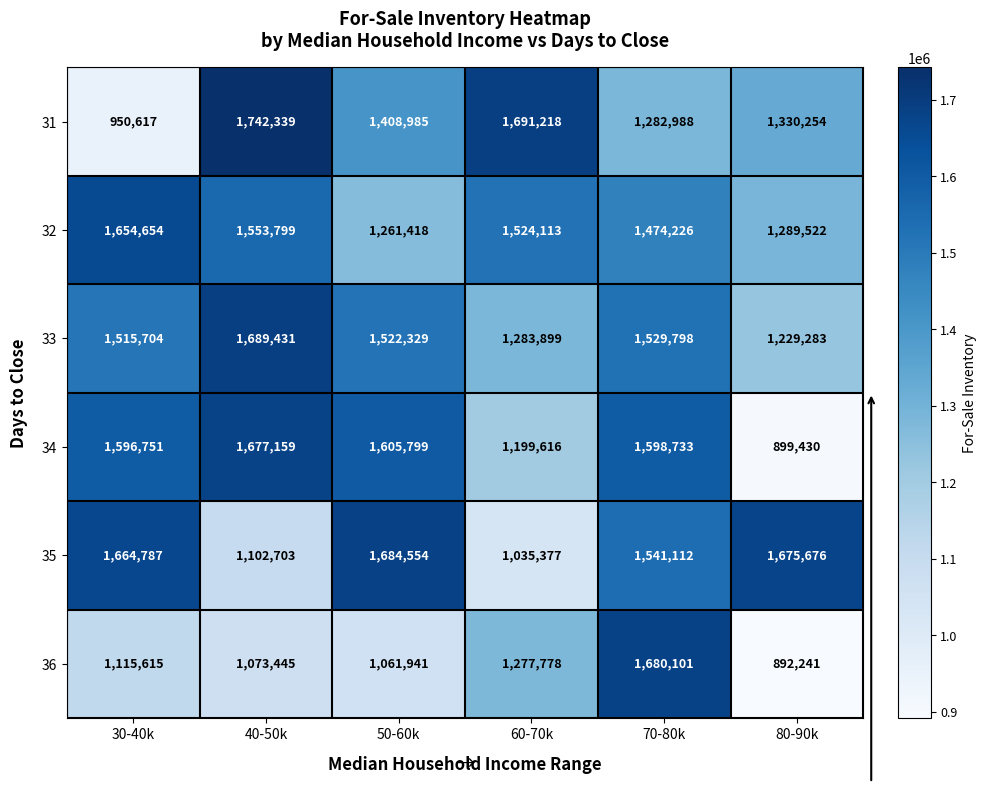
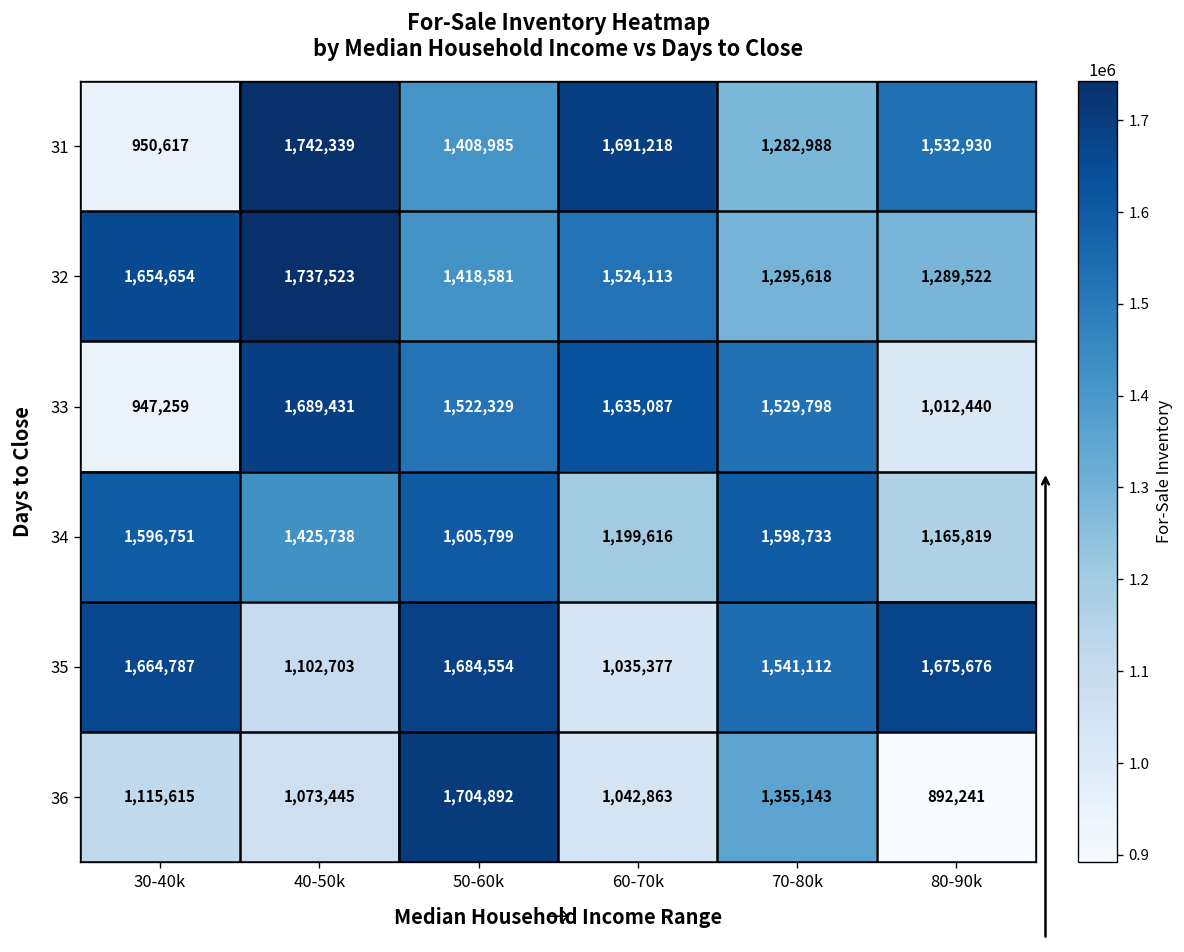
  {
    "31": {
      "30-40k": "950,617",
      "40-50k": "1,742,339",
      "50-60k": "1,408,985",
      "60-70k": "1,691,218",
      "70-80k": "1,282,988",
-     "80-90k": "1,330,254"
+     "80-90k": "1,532,930"
    },
    "32": {
      "30-40k": "1,654,654",
-     "40-50k": "1,553,799",
-     "50-60k": "1,261,418",
+     "40-50k": "1,737,523",
+     "50-60k": "1,418,581",
      "60-70k": "1,524,113",
-     "70-80k": "1,474,226",
+     "70-80k": "1,295,618",
      "80-90k": "1,289,522"
    },
    "33": {
-     "30-40k": "1,515,704",
+     "30-40k": "947,259",
      "40-50k": "1,689,431",
      "50-60k": "1,522,329",
-     "60-70k": "1,283,899",
+     "60-70k": "1,635,087",
      "70-80k": "1,529,798",
-     "80-90k": "1,229,283"
+     "80-90k": "1,012,440"
    },
    "34": {
      "30-40k": "1,596,751",
-     "40-50k": "1,677,159",
+     "40-50k": "1,425,738",
      "50-60k": "1,605,799",
      "60-70k": "1,199,616",
      "70-80k": "1,598,733",
-     "80-90k": "899,430"
+     "80-90k": "1,165,819"
    },
    "35": {
      "30-40k": "1,664,787",
      "40-50k": "1,102,703",
      "50-60k": "1,684,554",
      "60-70k": "1,035,377",
      "70-80k": "1,541,112",
      "80-90k": "1,675,676"
    },
    "36": {
      "30-40k": "1,115,615",
      "40-50k": "1,073,445",
-     "50-60k": "1,061,941",
-     "60-70k": "1,277,778",
-     "70-80k": "1,680,101",
+     "50-60k": "1,704,892",
+     "60-70k": "1,042,863",
+     "70-80k": "1,355,143",
      "80-90k": "892,241"
    }
  }
